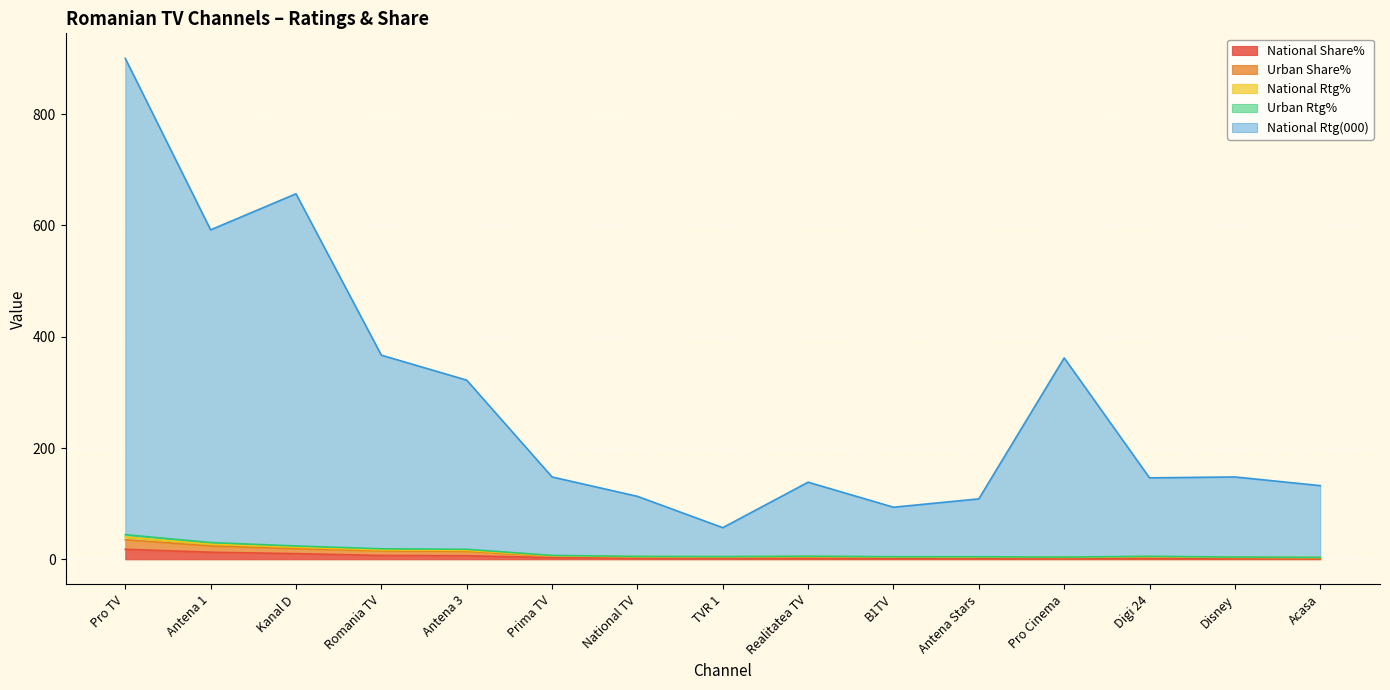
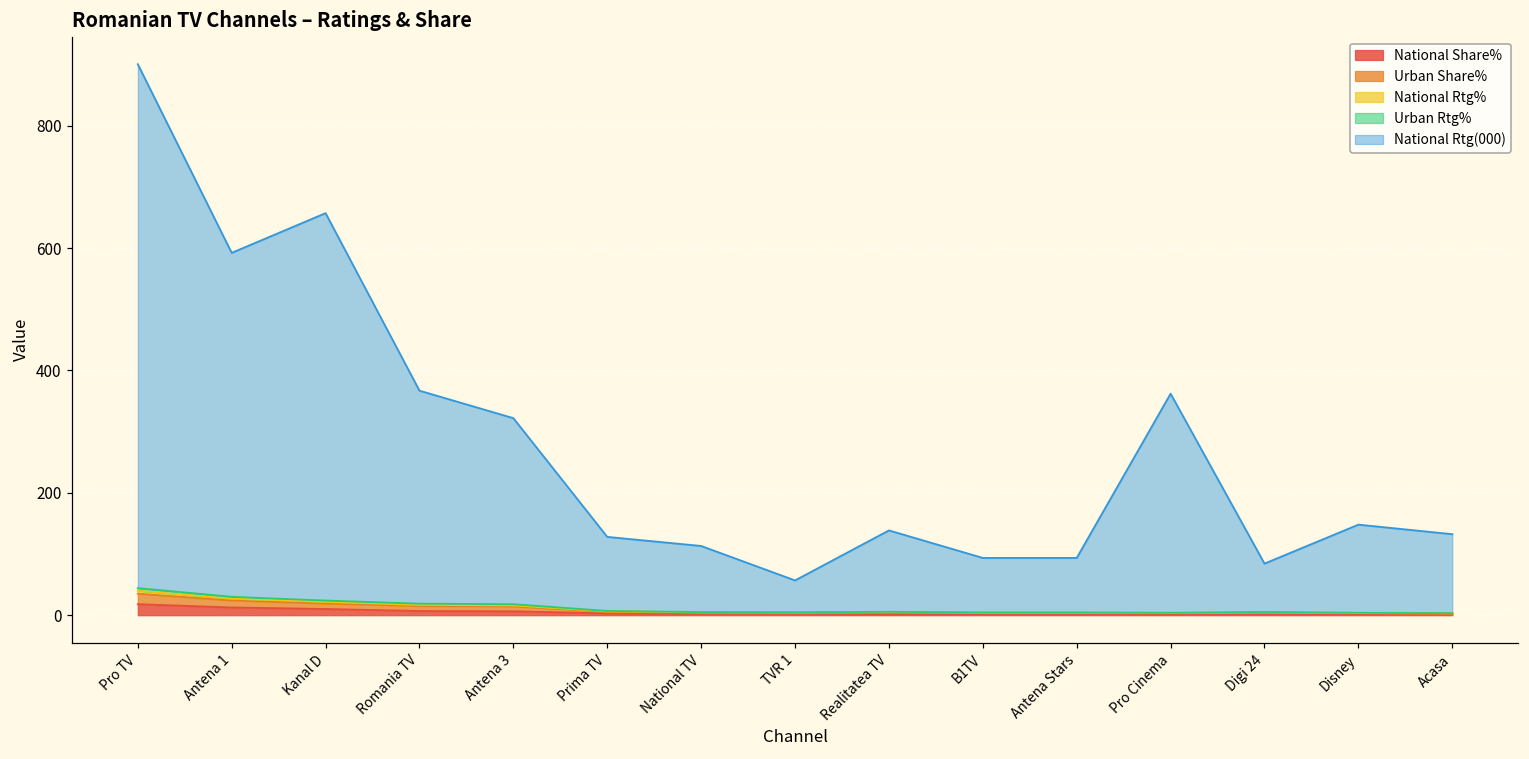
  {
    "National Rtg(000)": {
      "Pro TV": 860,
      "Antena 1": 560,
      "Kanal D": 630,
      "Romania TV": 350,
      "Antena 3": 300,
-     "Prima TV": 140,
+     "Prima TV": 120,
      "National TV": 110,
      "TVR 1": 50,
      "Realitatea TV": 130,
      "B1TV": 90,
-     "Antena Stars": 100,
+     "Antena Stars": 90,
      "Pro Cinema": 360,
-     "Digi 24": 140,
+     "Digi 24": 80,
      "Disney": 140,
      "Acasa": 130
    }
  }
